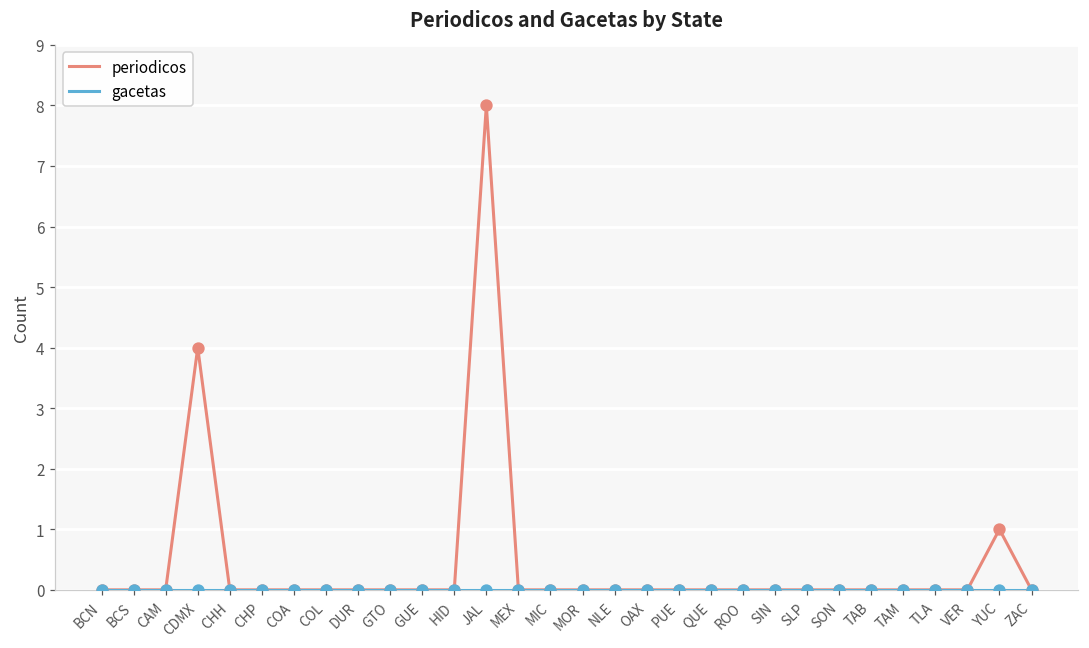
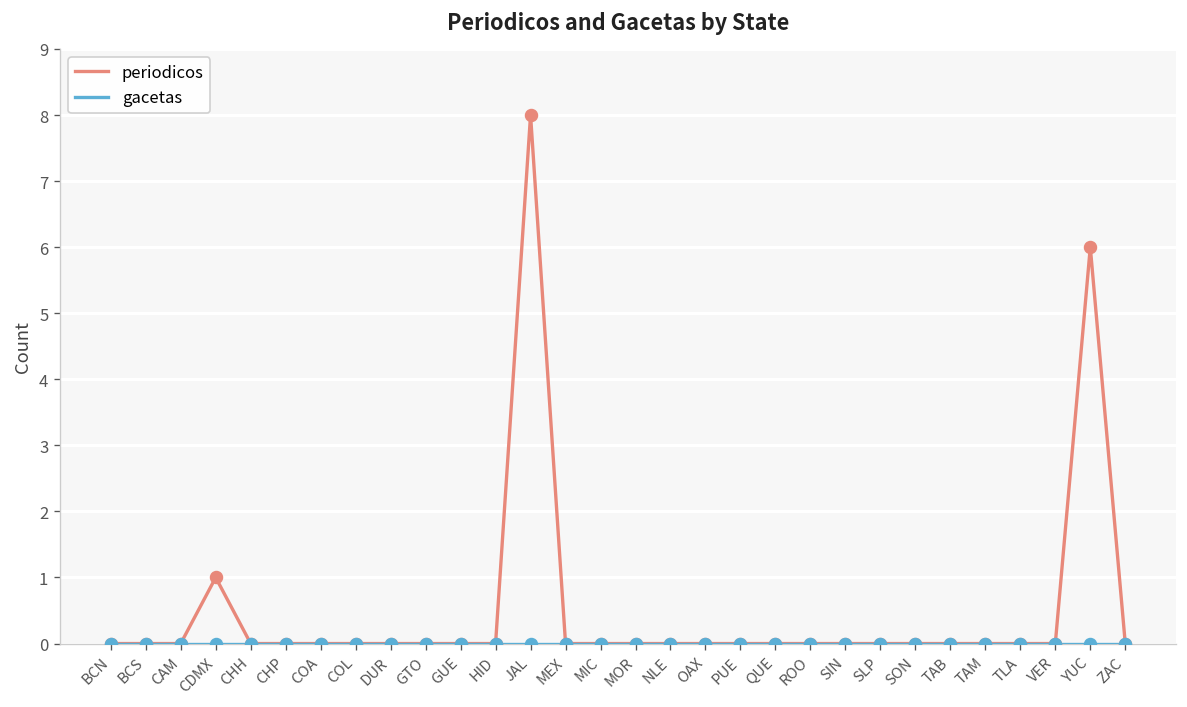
  {
    "periodicos": {
-     "CDMX": 4,
+     "CDMX": 1,
      "JAL": 8,
-     "YUC": 1
+     "YUC": 6
    },
    "gacetas": {
      "CDMX": 0,
      "JAL": 0,
      "YUC": 0
    }
  }
